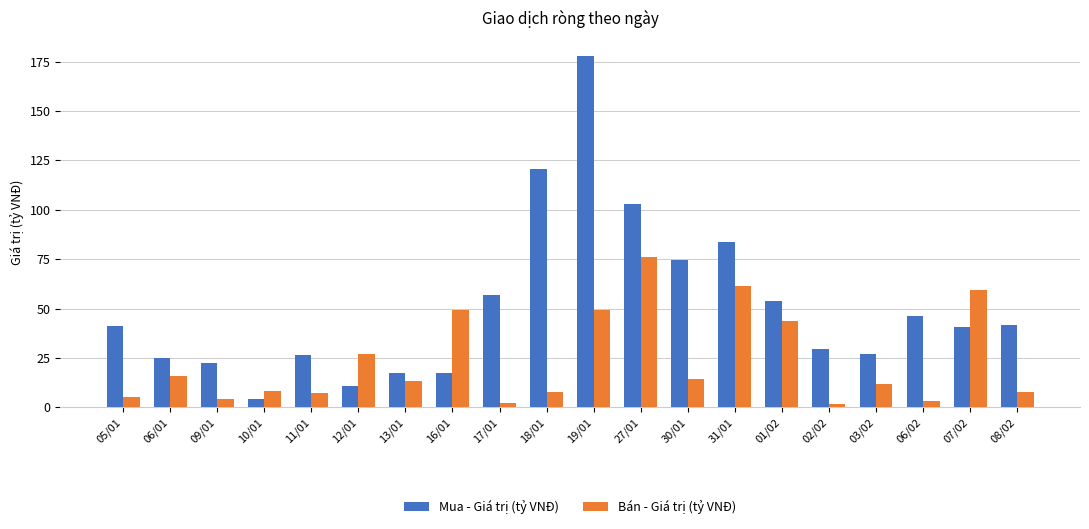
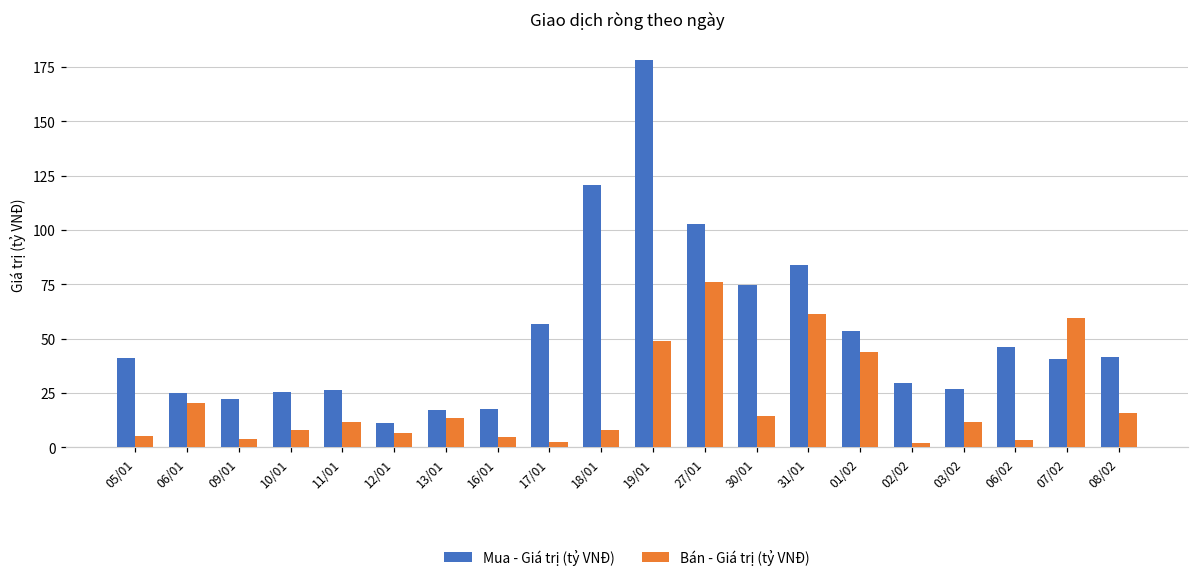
  {
    "Mua - Giá trị (tỷ VNĐ)": {
      "05/01": 41,
      "06/01": 25,
      "09/01": 22,
-     "10/01": 4,
+     "10/01": 26,
      "11/01": 26,
      "12/01": 11,
      "13/01": 17,
      "16/01": 18,
      "17/01": 57,
      "18/01": 121,
      "19/01": 178,
      "27/01": 103,
      "30/01": 75,
      "31/01": 84,
      "01/02": 54,
      "02/02": 29,
      "03/02": 27,
      "06/02": 46,
      "07/02": 41,
      "08/02": 42
    },
    "Bán - Giá trị (tỷ VNĐ)": {
      "05/01": 5,
-     "06/01": 16,
+     "06/01": 21,
      "09/01": 4,
      "10/01": 8,
-     "11/01": 7,
-     "12/01": 27,
+     "11/01": 12,
+     "12/01": 7,
      "13/01": 13,
-     "16/01": 49,
+     "16/01": 5,
      "17/01": 2,
      "18/01": 8,
      "19/01": 49,
      "27/01": 76,
      "30/01": 14,
      "31/01": 61,
      "01/02": 44,
      "02/02": 2,
      "03/02": 12,
      "06/02": 3,
      "07/02": 60,
-     "08/02": 8
+     "08/02": 16
    }
  }
